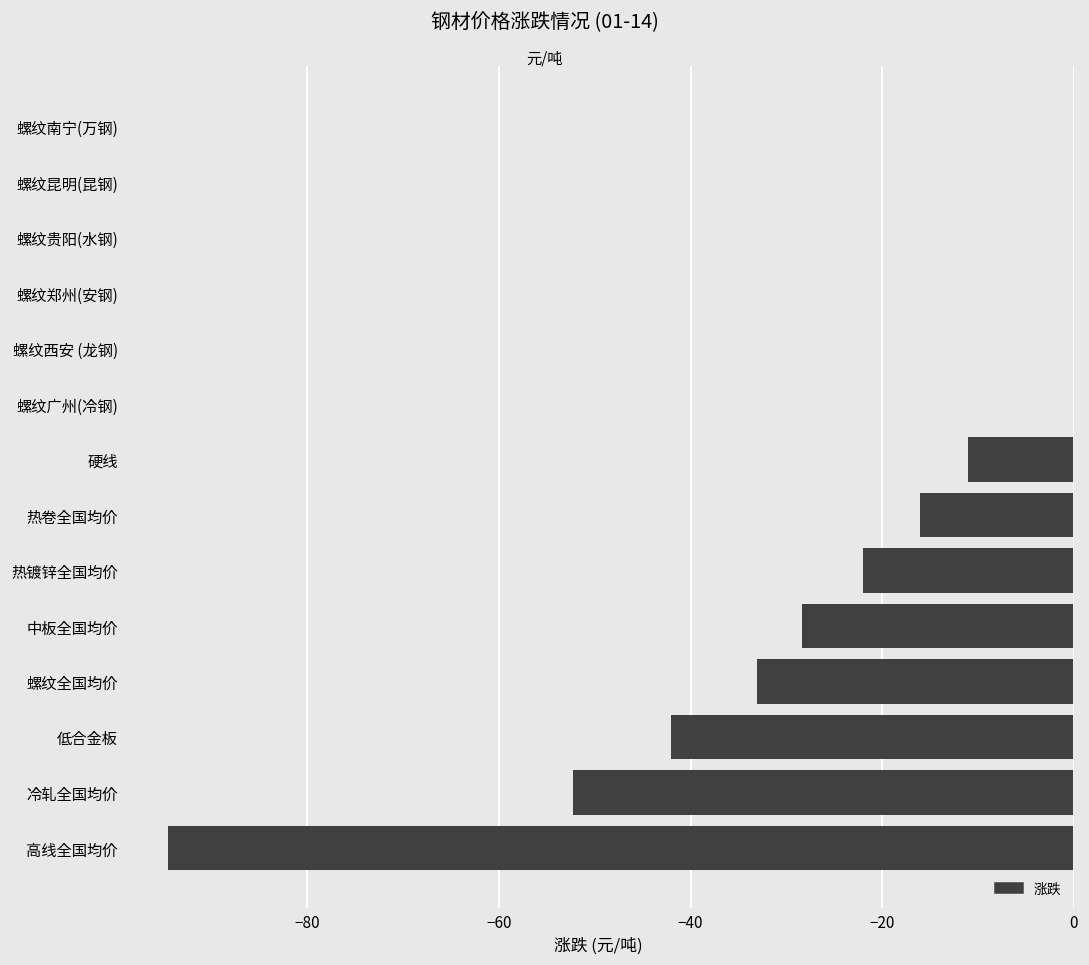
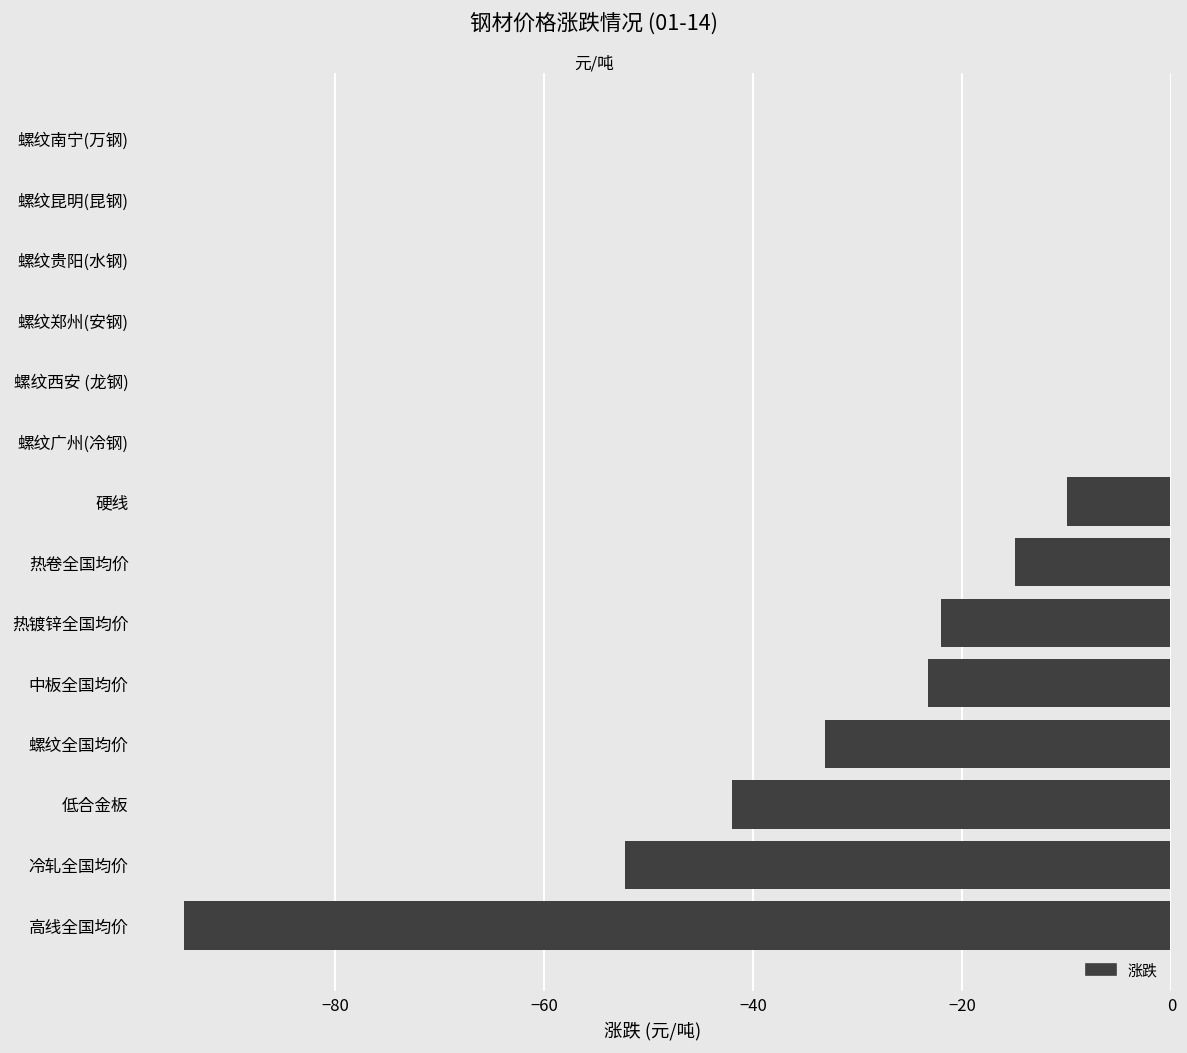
  {
    "螺纹南宁(万钢)": 0,
    "螺纹昆明(昆钢)": 0,
    "螺纹贵阳(水钢)": 0,
    "螺纹郑州(安钢)": 0,
    "螺纹西安 (龙钢)": 0,
    "螺纹广州(冷钢)": 0,
-   "硬线": -11,
-   "热卷全国均价": -16,
+   "硬线": -10,
+   "热卷全国均价": -15,
    "热镀锌全国均价": -22,
-   "中板全国均价": -28,
+   "中板全国均价": -23,
    "螺纹全国均价": -33,
    "低合金板": -42,
    "冷轧全国均价": -52,
    "高线全国均价": -95
  }
